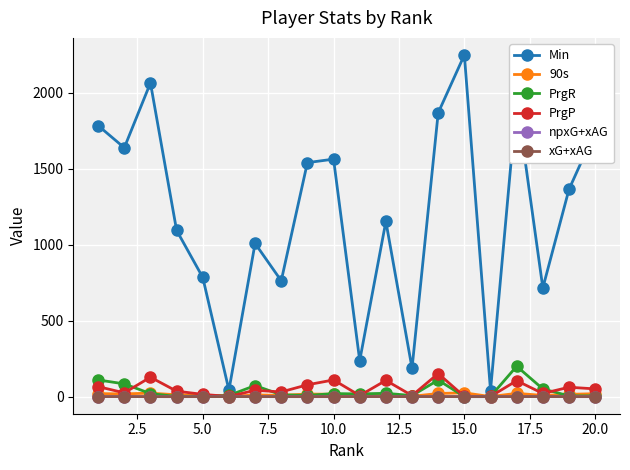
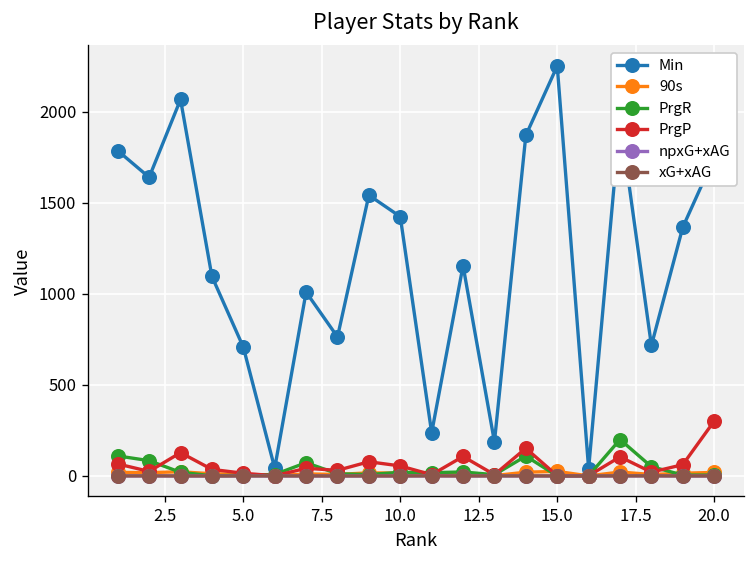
  {
    "Min": {
-     "5.0": 790,
-     "10.0": 1560,
+     "5.0": 710,
+     "10.0": 1420,
      "15.0": 2250
    },
    "90s": {
      "15.0": 30
    },
    "PrgP": {
-     "10.0": 110,
-     "20.0": 50
+     "10.0": 60,
+     "20.0": 300
    }
  }
